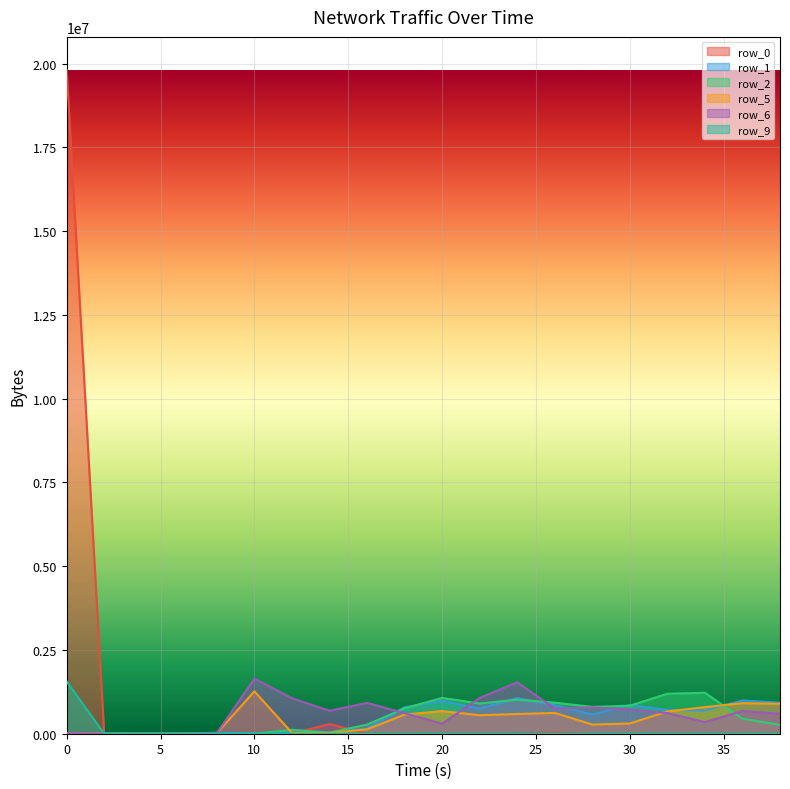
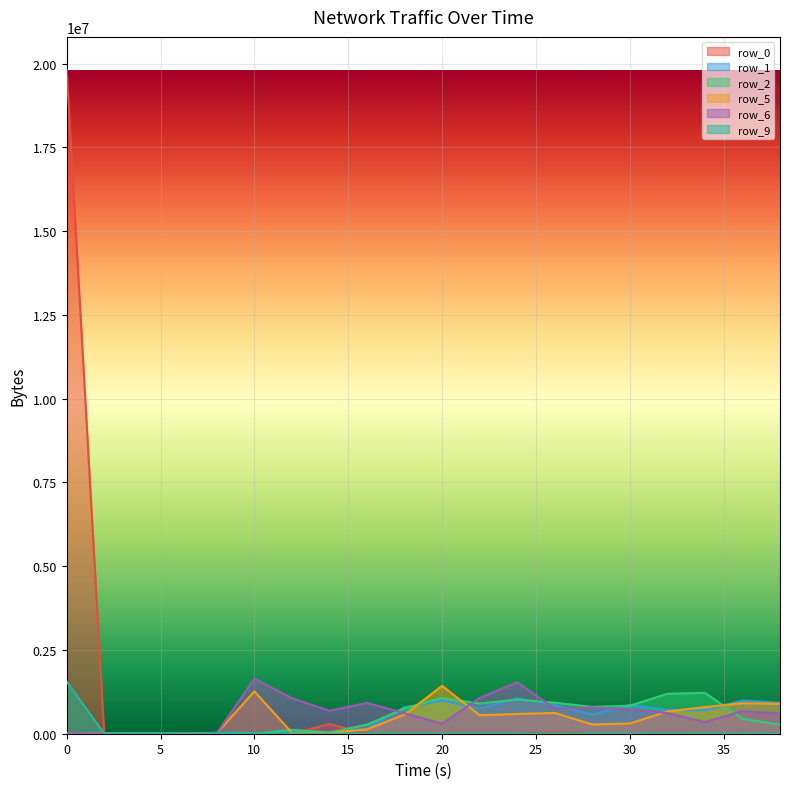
  {
    "row_0": {
      "0": 19800000
    },
    "row_5": {
      "10": 1300000,
-     "20": 700000,
+     "20": 1400000,
      "30": 300000
    },
    "row_6": {
      "10": 1600000,
      "20": 300000,
      "30": 700000
    }
  }
